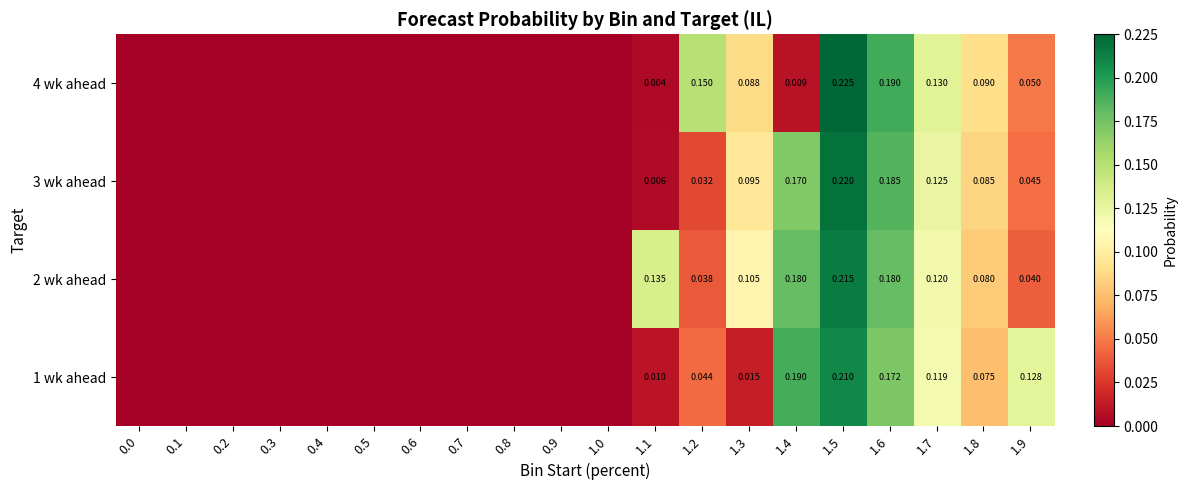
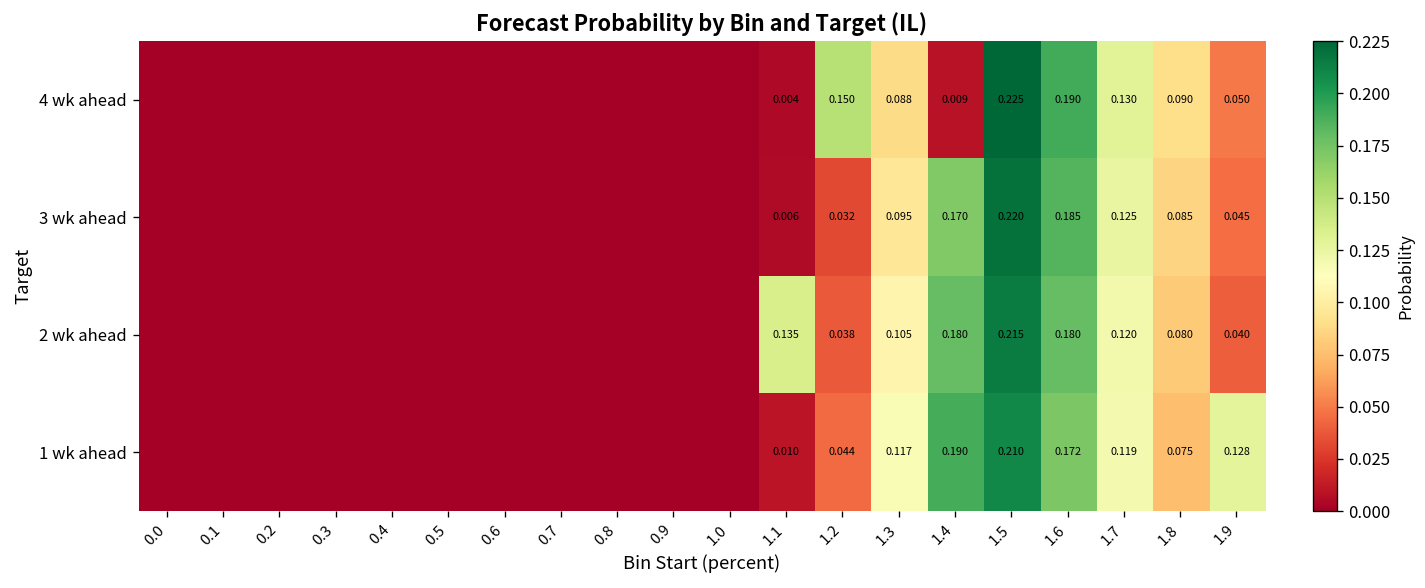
  {
    "4 wk ahead": {
      "1.1": 0.004,
      "1.2": 0.150,
      "1.3": 0.088,
      "1.4": 0.009,
      "1.5": 0.225,
      "1.6": 0.190,
      "1.7": 0.130,
      "1.8": 0.090,
      "1.9": 0.050
    },
    "3 wk ahead": {
      "1.1": 0.006,
      "1.2": 0.032,
      "1.3": 0.095,
      "1.4": 0.170,
      "1.5": 0.220,
      "1.6": 0.185,
      "1.7": 0.125,
      "1.8": 0.085,
      "1.9": 0.045
    },
    "2 wk ahead": {
      "1.1": 0.135,
      "1.2": 0.038,
      "1.3": 0.105,
      "1.4": 0.180,
      "1.5": 0.215,
      "1.6": 0.180,
      "1.7": 0.120,
      "1.8": 0.080,
      "1.9": 0.040
    },
    "1 wk ahead": {
      "1.1": 0.010,
      "1.2": 0.044,
-     "1.3": 0.015,
+     "1.3": 0.117,
      "1.4": 0.190,
      "1.5": 0.210,
      "1.6": 0.172,
      "1.7": 0.119,
      "1.8": 0.075,
      "1.9": 0.128
    }
  }
